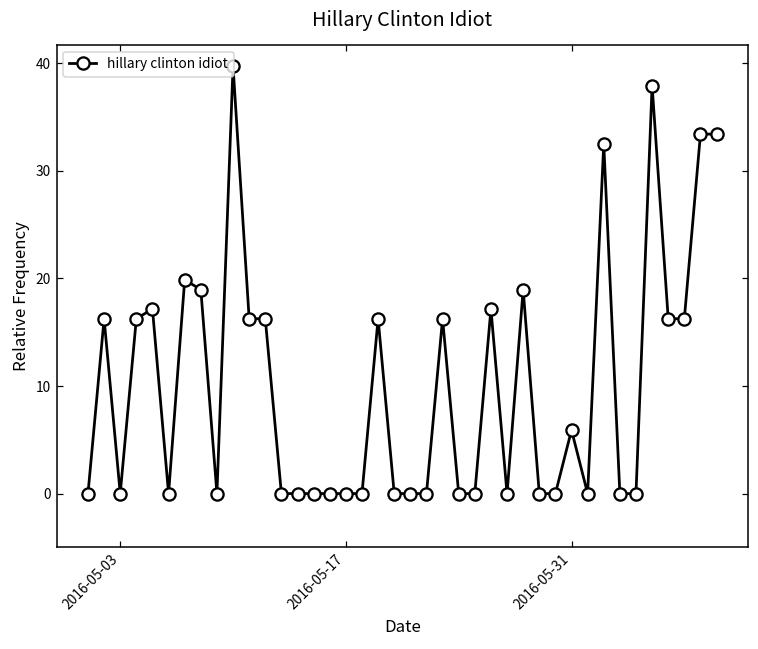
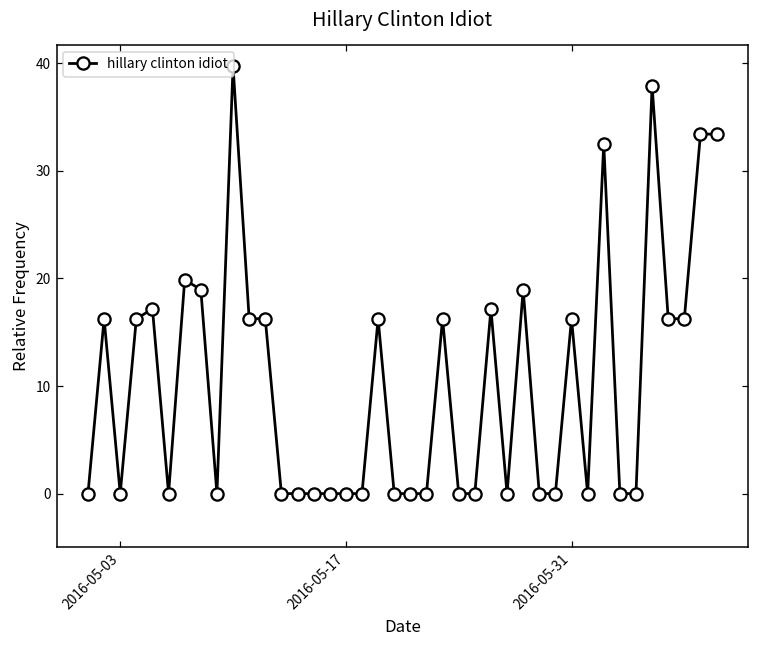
  {
    "2016-05-03": 0,
    "2016-05-17": 0,
-   "2016-05-31": 6
+   "2016-05-31": 16
  }
